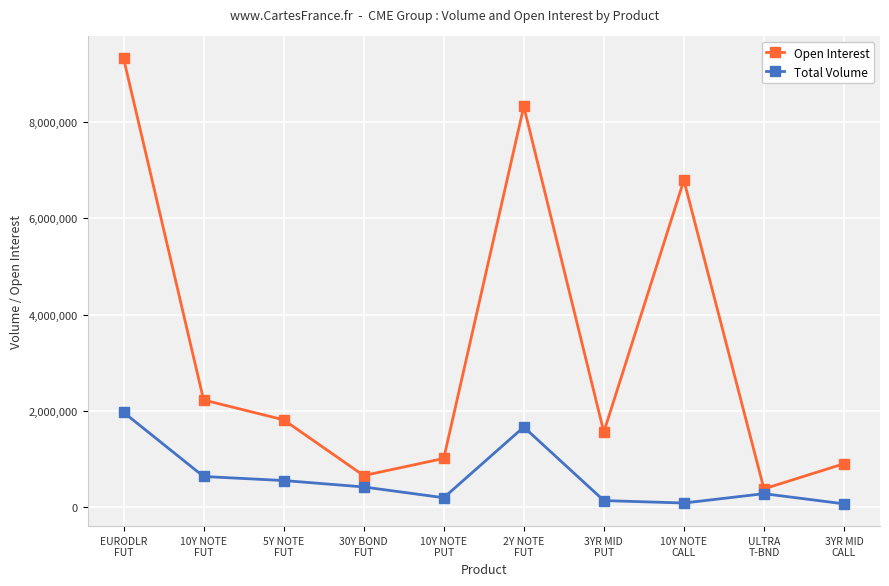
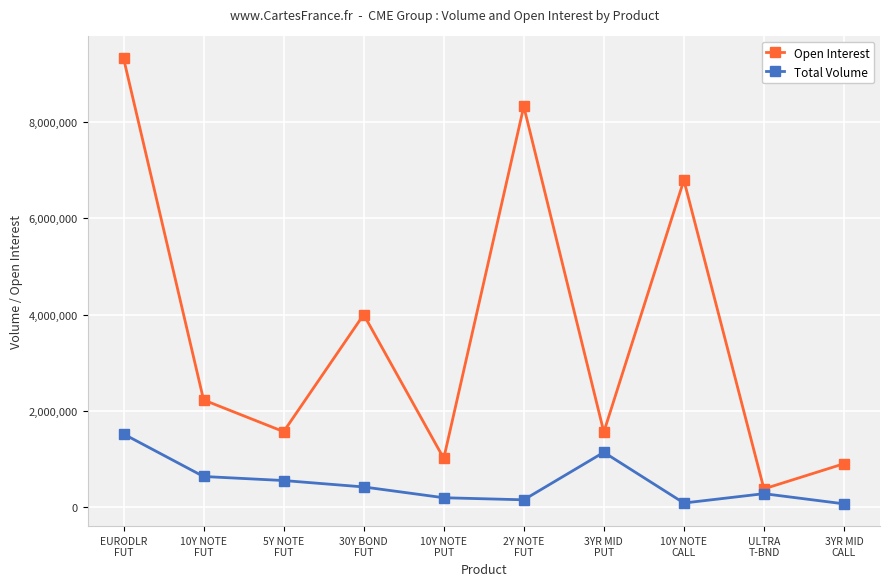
  {
    "Open Interest": {
      "EURODLR FUT": "9,300,000",
      "10Y NOTE FUT": "2,200,000",
-     "5Y NOTE FUT": "1,800,000",
-     "30Y BOND FUT": "700,000",
+     "5Y NOTE FUT": "1,600,000",
+     "30Y BOND FUT": "4,000,000",
      "10Y NOTE PUT": "1,000,000",
      "2Y NOTE FUT": "8,300,000",
      "3YR MID PUT": "1,600,000",
      "10Y NOTE CALL": "6,800,000",
      "ULTRA T-BND": "400,000",
      "3YR MID CALL": "900,000"
    },
    "Total Volume": {
-     "EURODLR FUT": "2,000,000",
+     "EURODLR FUT": "1,500,000",
      "10Y NOTE FUT": "600,000",
      "5Y NOTE FUT": "600,000",
      "30Y BOND FUT": "400,000",
      "10Y NOTE PUT": "200,000",
-     "2Y NOTE FUT": "1,700,000",
-     "3YR MID PUT": "100,000",
+     "2Y NOTE FUT": "200,000",
+     "3YR MID PUT": "1,100,000",
      "10Y NOTE CALL": "100,000",
      "ULTRA T-BND": "300,000",
      "3YR MID CALL": "100,000"
    }
  }
